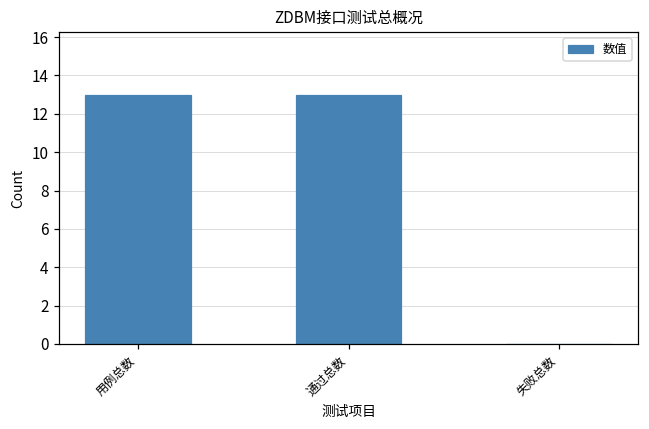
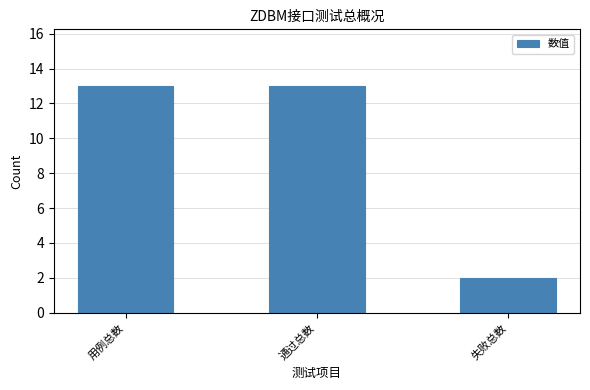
  {
    "用例总数": 13,
    "通过总数": 13,
-   "失败总数": 0
+   "失败总数": 2
  }
